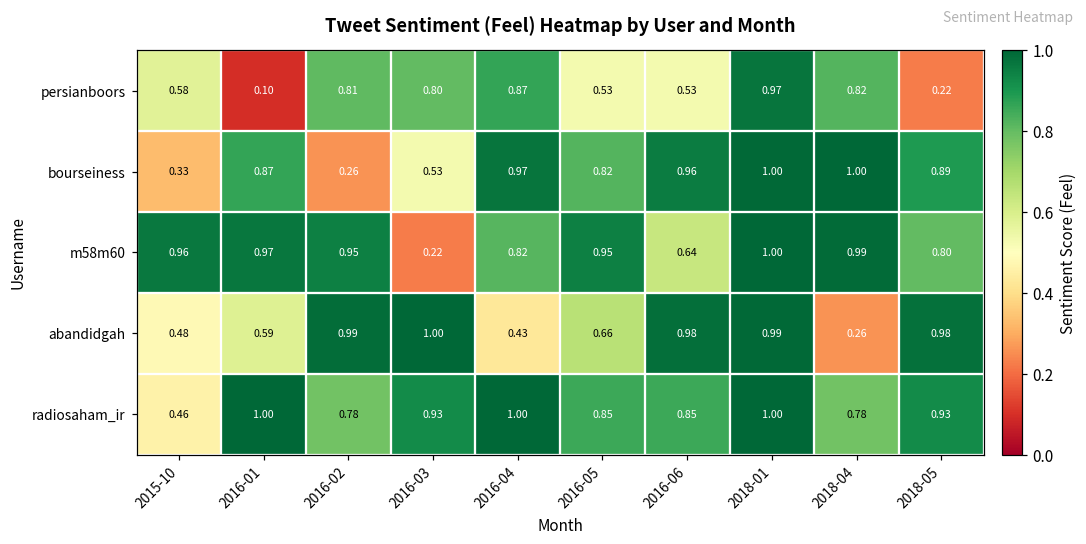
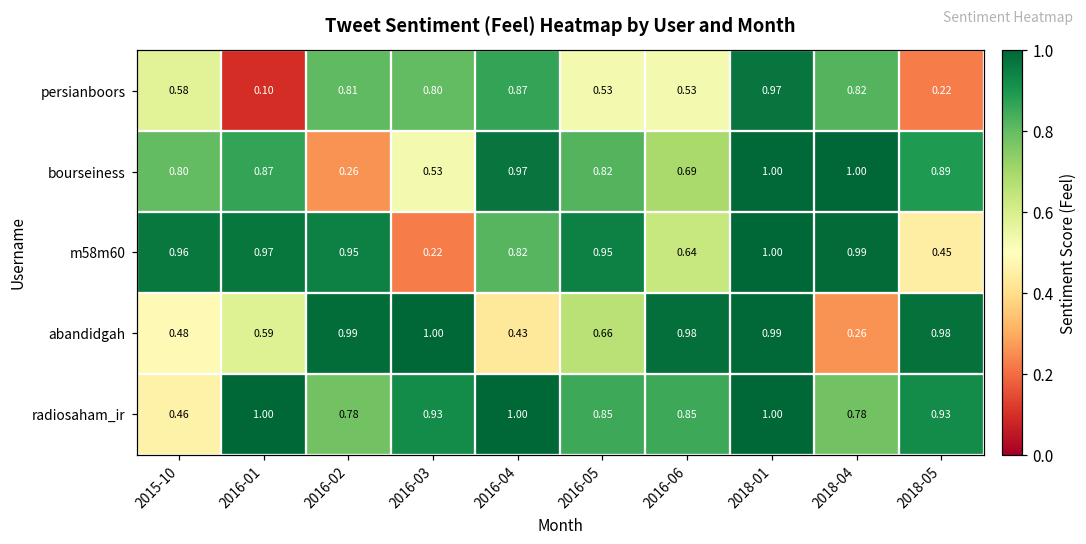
  {
    "persianboors": {
      "2015-10": 0.58,
      "2016-01": 0.10,
      "2016-02": 0.81,
      "2016-03": 0.80,
      "2016-04": 0.87,
      "2016-05": 0.53,
      "2016-06": 0.53,
      "2018-01": 0.97,
      "2018-04": 0.82,
      "2018-05": 0.22
    },
    "bourseiness": {
-     "2015-10": 0.33,
+     "2015-10": 0.80,
      "2016-01": 0.87,
      "2016-02": 0.26,
      "2016-03": 0.53,
      "2016-04": 0.97,
      "2016-05": 0.82,
-     "2016-06": 0.96,
+     "2016-06": 0.69,
      "2018-01": 1.00,
      "2018-04": 1.00,
      "2018-05": 0.89
    },
    "m58m60": {
      "2015-10": 0.96,
      "2016-01": 0.97,
      "2016-02": 0.95,
      "2016-03": 0.22,
      "2016-04": 0.82,
      "2016-05": 0.95,
      "2016-06": 0.64,
      "2018-01": 1.00,
      "2018-04": 0.99,
-     "2018-05": 0.80
+     "2018-05": 0.45
    },
    "abandidgah": {
      "2015-10": 0.48,
      "2016-01": 0.59,
      "2016-02": 0.99,
      "2016-03": 1.00,
      "2016-04": 0.43,
      "2016-05": 0.66,
      "2016-06": 0.98,
      "2018-01": 0.99,
      "2018-04": 0.26,
      "2018-05": 0.98
    },
    "radiosaham_ir": {
      "2015-10": 0.46,
      "2016-01": 1.00,
      "2016-02": 0.78,
      "2016-03": 0.93,
      "2016-04": 1.00,
      "2016-05": 0.85,
      "2016-06": 0.85,
      "2018-01": 1.00,
      "2018-04": 0.78,
      "2018-05": 0.93
    }
  }
